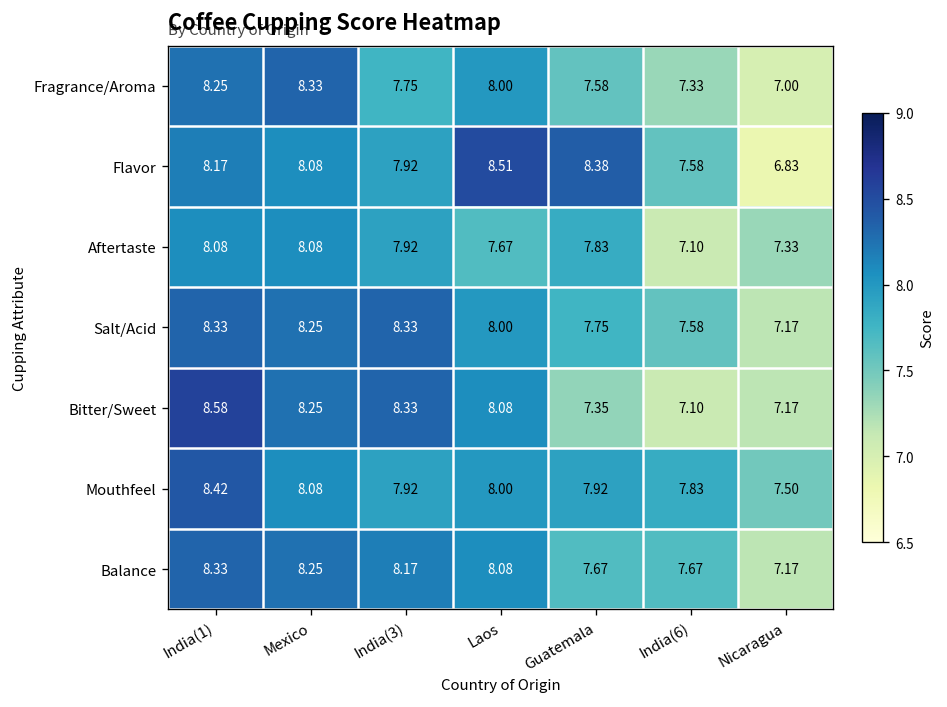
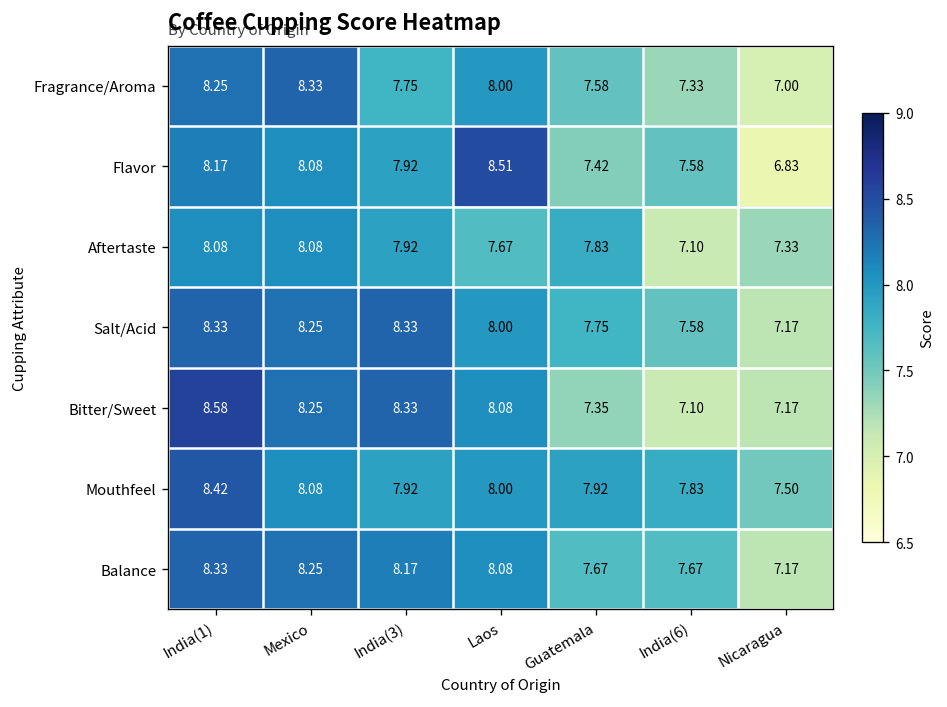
  {
    "Fragrance/Aroma": {
      "India(1)": 8.25,
      "Mexico": 8.33,
      "India(3)": 7.75,
      "Laos": 8.00,
      "Guatemala": 7.58,
      "India(6)": 7.33,
      "Nicaragua": 7.00
    },
    "Flavor": {
      "India(1)": 8.17,
      "Mexico": 8.08,
      "India(3)": 7.92,
      "Laos": 8.51,
-     "Guatemala": 8.38,
+     "Guatemala": 7.42,
      "India(6)": 7.58,
      "Nicaragua": 6.83
    },
    "Aftertaste": {
      "India(1)": 8.08,
      "Mexico": 8.08,
      "India(3)": 7.92,
      "Laos": 7.67,
      "Guatemala": 7.83,
      "India(6)": 7.10,
      "Nicaragua": 7.33
    },
    "Salt/Acid": {
      "India(1)": 8.33,
      "Mexico": 8.25,
      "India(3)": 8.33,
      "Laos": 8.00,
      "Guatemala": 7.75,
      "India(6)": 7.58,
      "Nicaragua": 7.17
    },
    "Bitter/Sweet": {
      "India(1)": 8.58,
      "Mexico": 8.25,
      "India(3)": 8.33,
      "Laos": 8.08,
      "Guatemala": 7.35,
      "India(6)": 7.10,
      "Nicaragua": 7.17
    },
    "Mouthfeel": {
      "India(1)": 8.42,
      "Mexico": 8.08,
      "India(3)": 7.92,
      "Laos": 8.00,
      "Guatemala": 7.92,
      "India(6)": 7.83,
      "Nicaragua": 7.50
    },
    "Balance": {
      "India(1)": 8.33,
      "Mexico": 8.25,
      "India(3)": 8.17,
      "Laos": 8.08,
      "Guatemala": 7.67,
      "India(6)": 7.67,
      "Nicaragua": 7.17
    }
  }
